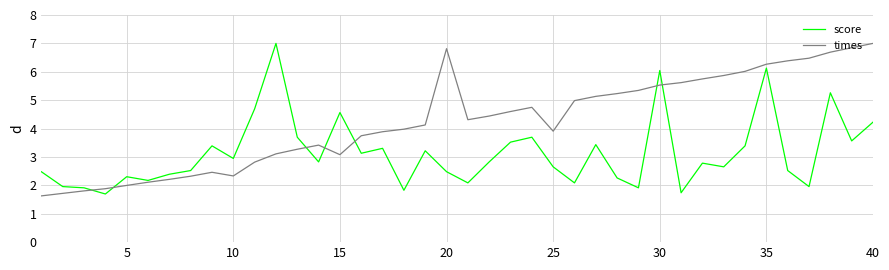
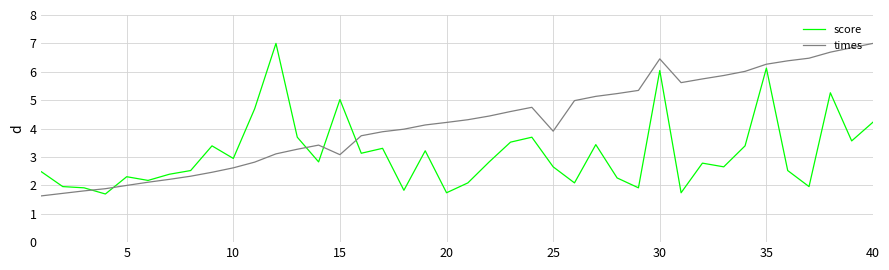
  {
    "score": {
      "5": 2.3,
      "10": 2.9,
-     "15": 4.6,
-     "20": 2.5,
+     "15": 5.0,
+     "20": 1.7,
      "25": 2.7,
      "30": 6.0,
      "35": 6.1,
      "40": 4.2
    },
    "times": {
      "5": 2.0,
-     "10": 2.3,
+     "10": 2.6,
      "15": 3.1,
-     "20": 6.8,
+     "20": 4.2,
      "25": 3.9,
-     "30": 5.5,
+     "30": 6.5,
      "35": 6.3,
      "40": 7.0
    }
  }
